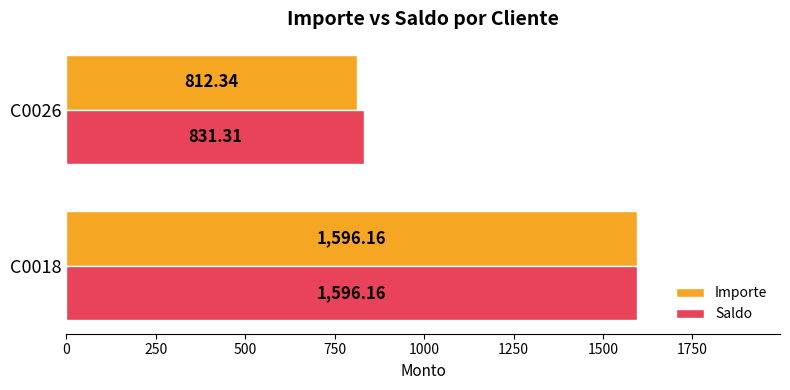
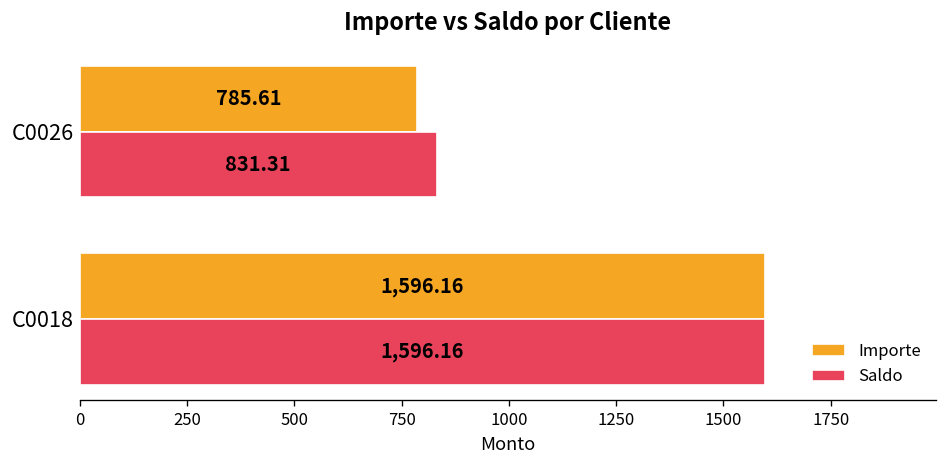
  {
    "Importe": {
-     "C0026": "812.34",
+     "C0026": "785.61",
      "C0018": "1,596.16"
    },
    "Saldo": {
      "C0026": "831.31",
      "C0018": "1,596.16"
    }
  }
